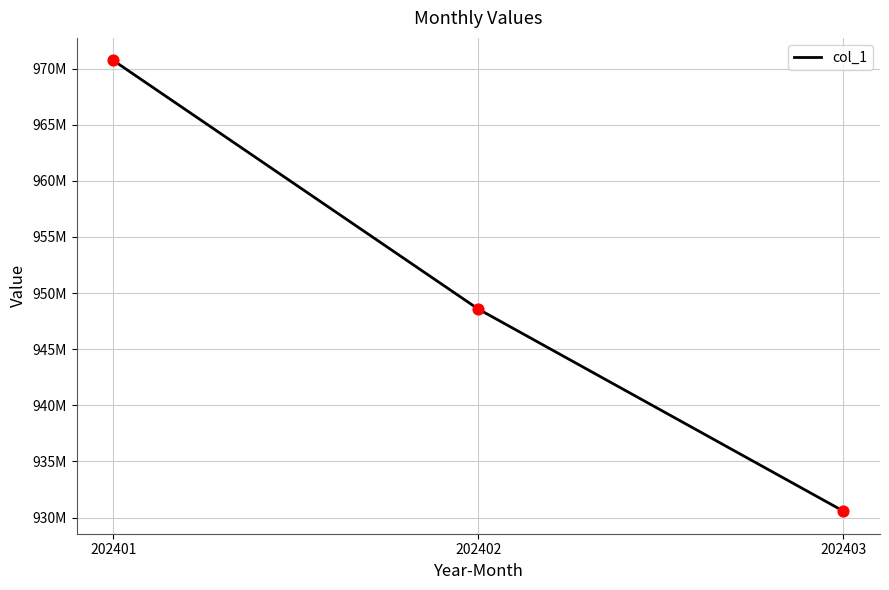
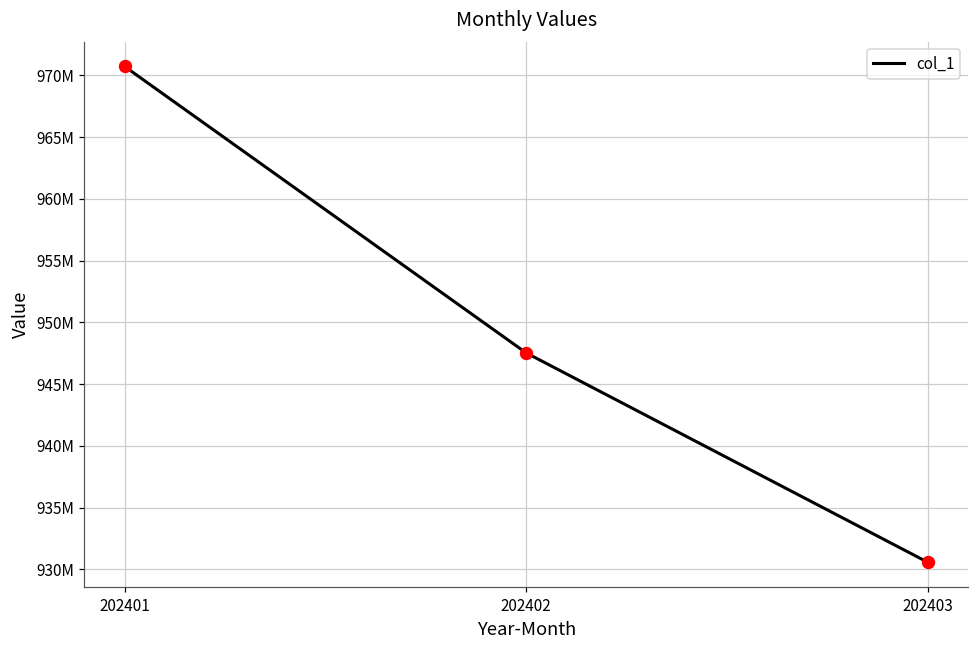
  {
    "202401": 970700000,
-   "202402": 948600000,
+   "202402": 947500000,
    "202403": 930600000
  }
